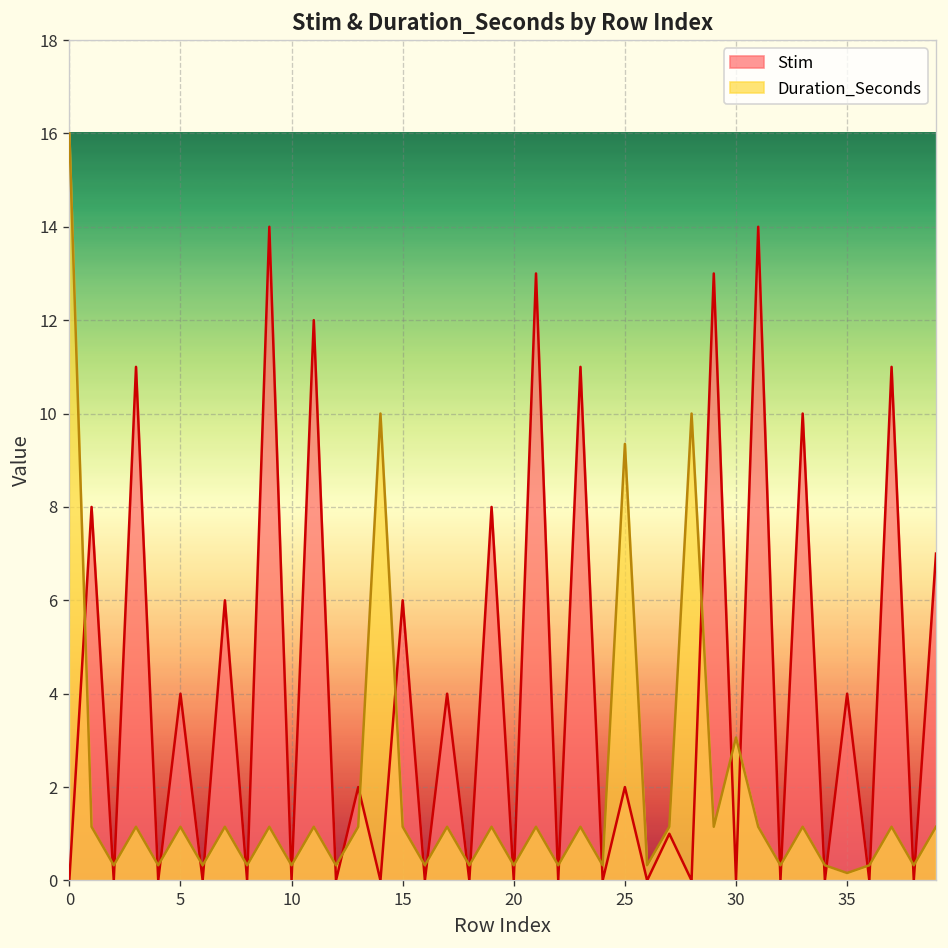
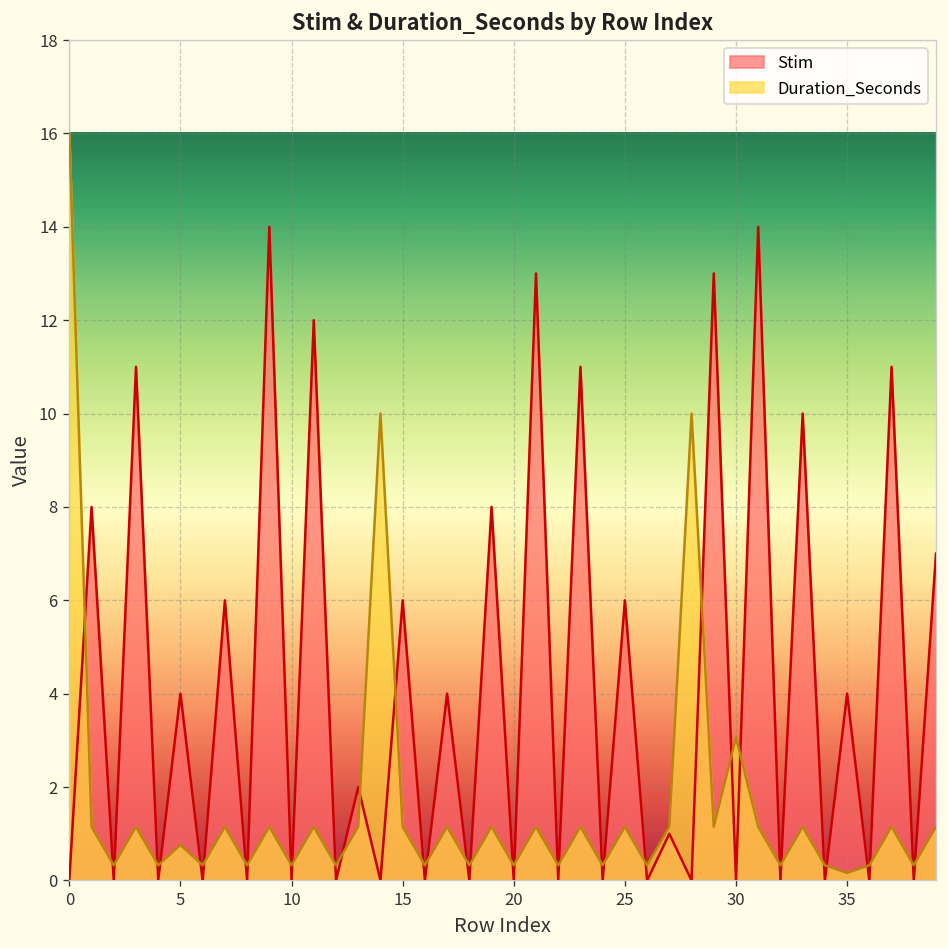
  {
    "Stim": {
      "0": 0,
      "5": 4,
      "10": 0,
      "15": 6,
      "20": 0,
-     "25": 2,
+     "25": 6,
      "30": 0,
      "35": 4
    },
    "Duration_Seconds": {
      "0": 16.0,
-     "5": 1.2,
+     "5": 0.8,
      "10": 0.3,
      "15": 1.2,
      "20": 0.3,
-     "25": 9.4,
+     "25": 1.2,
      "30": 3.1,
      "35": 0.2
    }
  }
